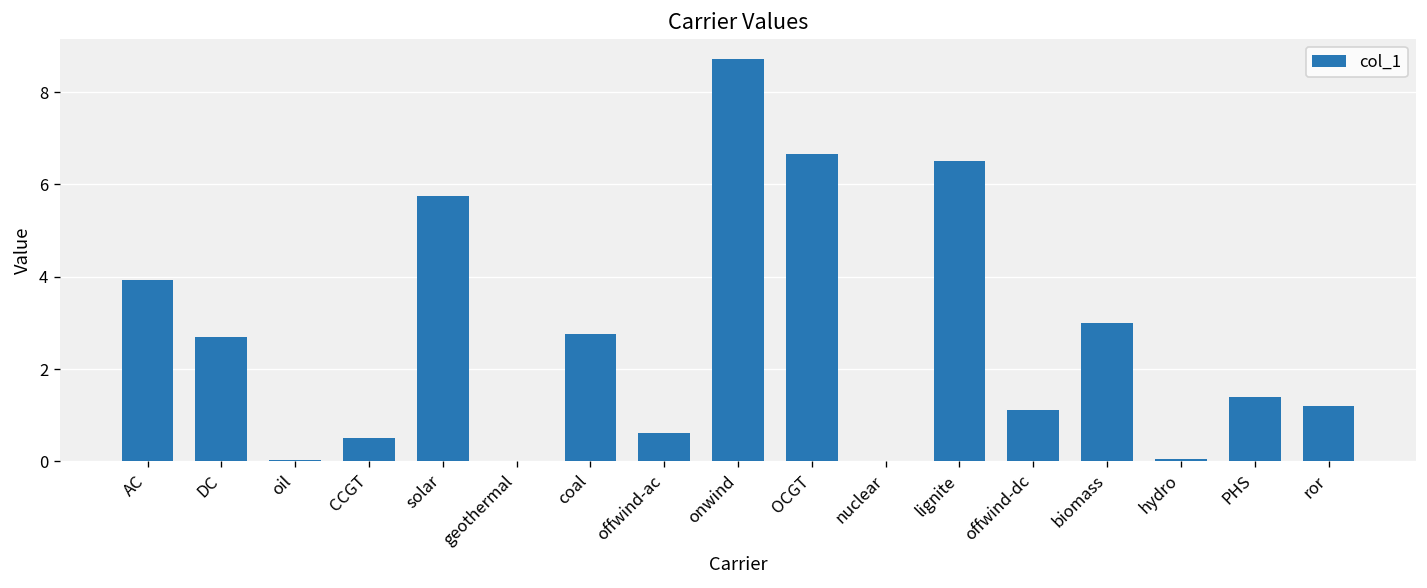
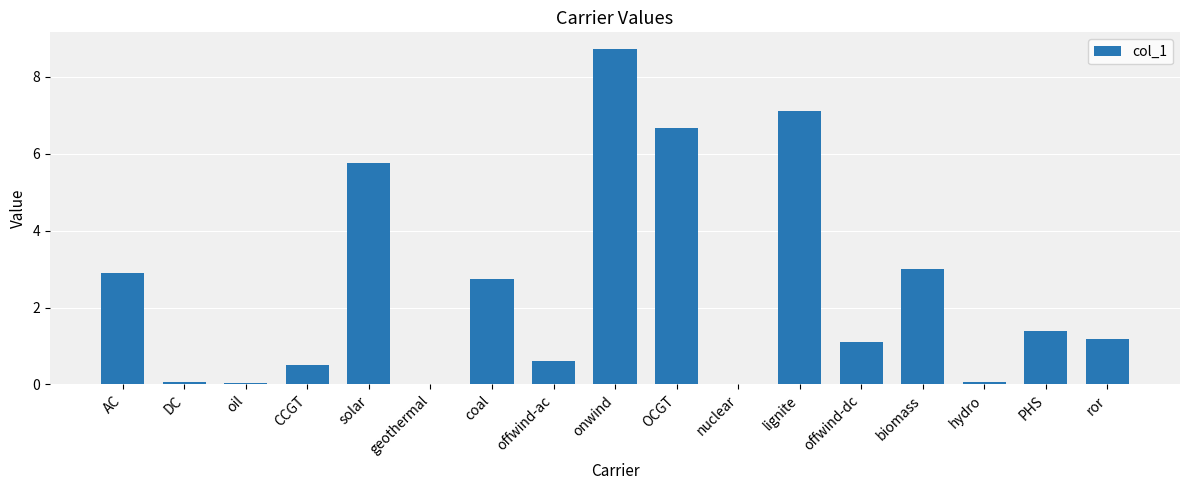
  {
-   "AC": 3.9,
-   "DC": 2.7,
+   "AC": 2.9,
+   "DC": 0.1,
    "CCGT": 0.5,
    "solar": 5.8,
    "geothermal": 0.0,
    "coal": 2.8,
    "offwind-ac": 0.6,
    "onwind": 8.7,
    "OCGT": 6.7,
    "nuclear": 0.0,
-   "lignite": 6.5,
+   "lignite": 7.1,
    "offwind-dc": 1.1,
    "biomass": 3.0,
    "PHS": 1.4,
    "ror": 1.2
  }
